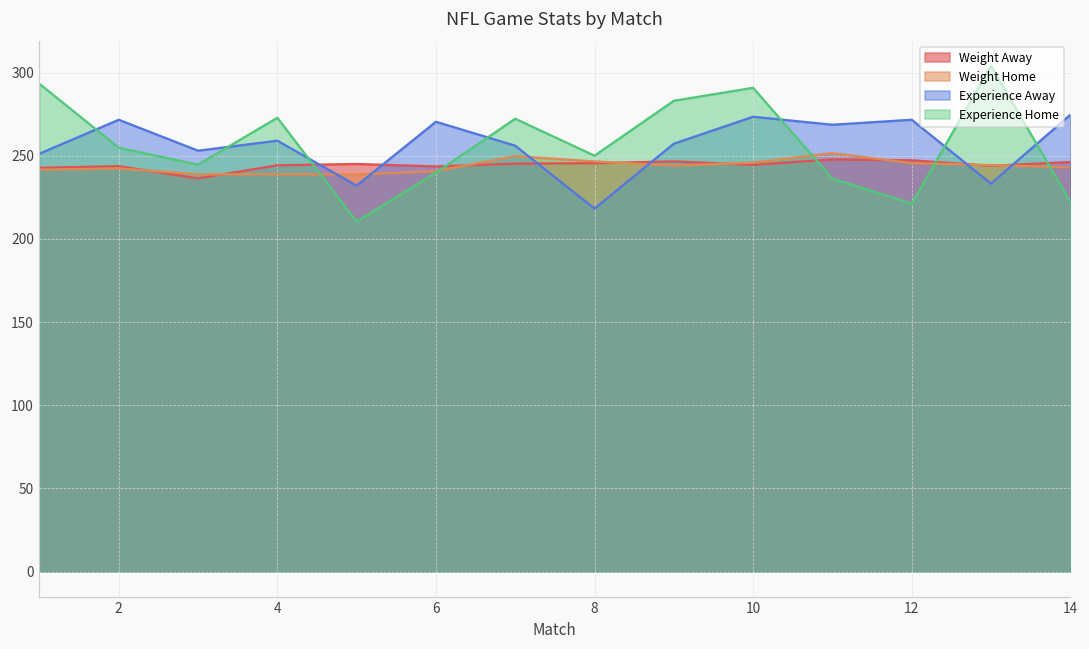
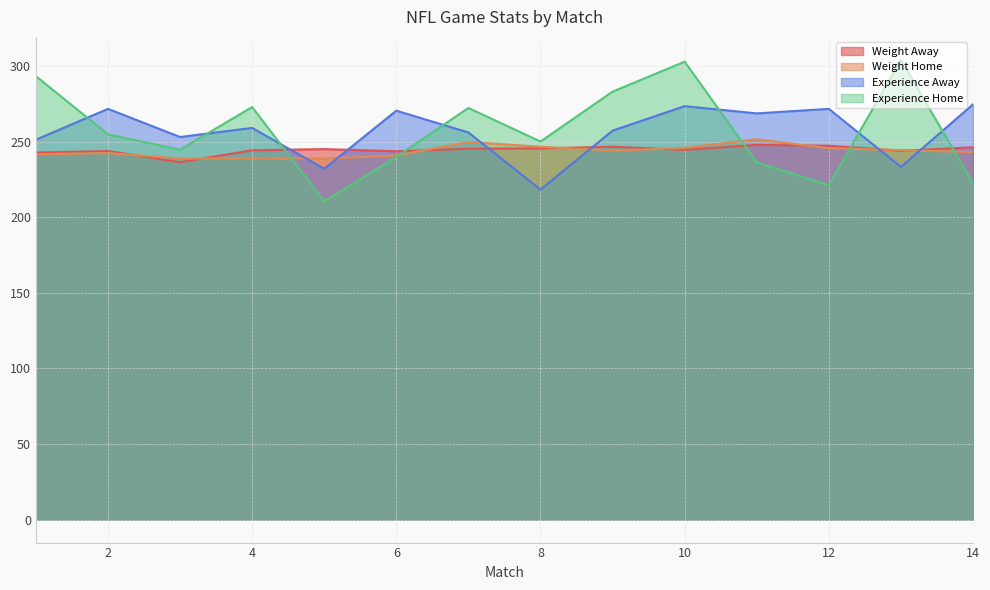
  {
    "Experience Away": {
      "2": 272,
      "4": 259,
      "6": 270,
      "8": 218,
      "10": 273,
      "12": 272,
      "14": 275
    },
    "Experience Home": {
      "2": 255,
      "4": 273,
      "8": 250,
-     "10": 291,
+     "10": 303,
      "12": 221,
      "14": 222
    }
  }
